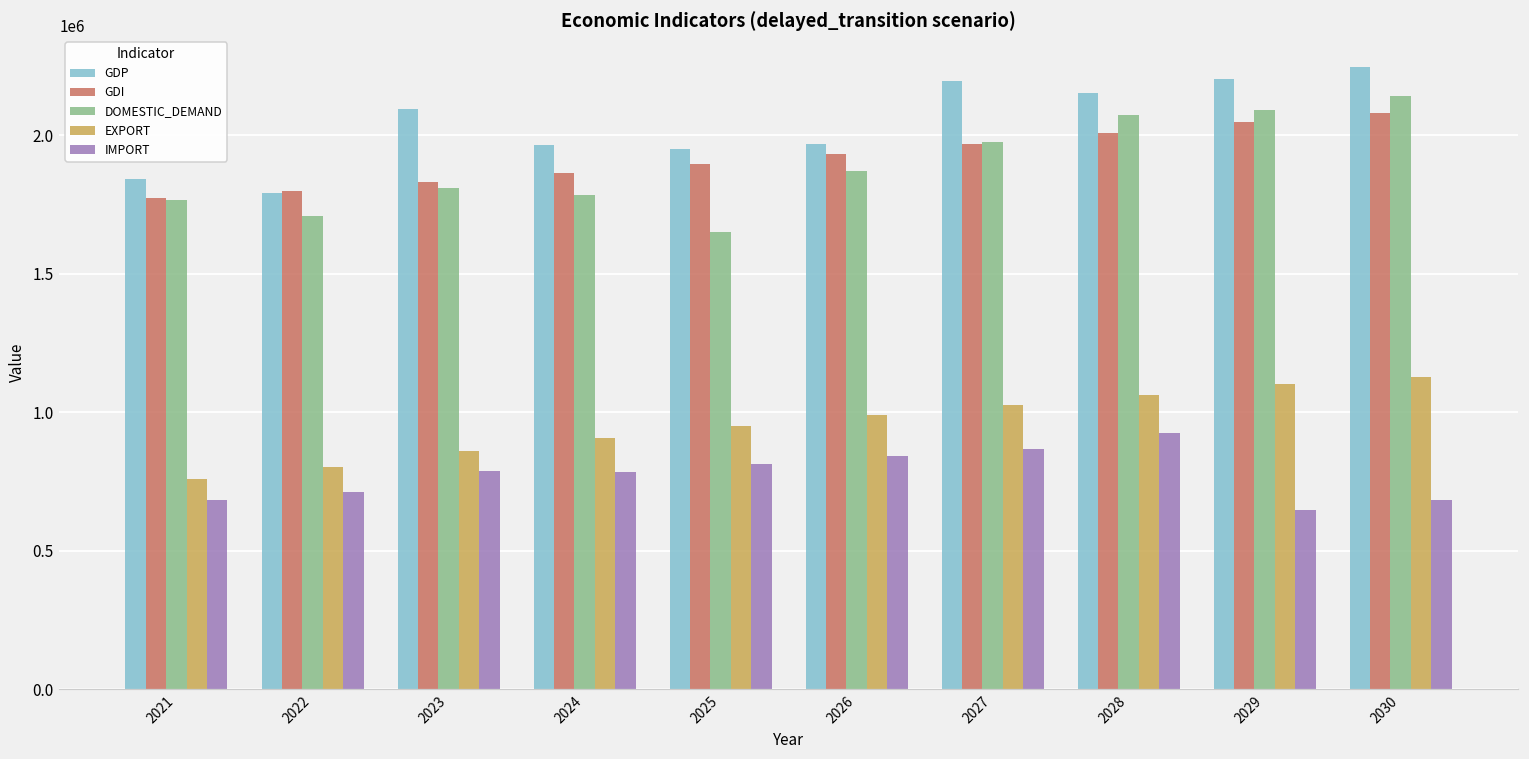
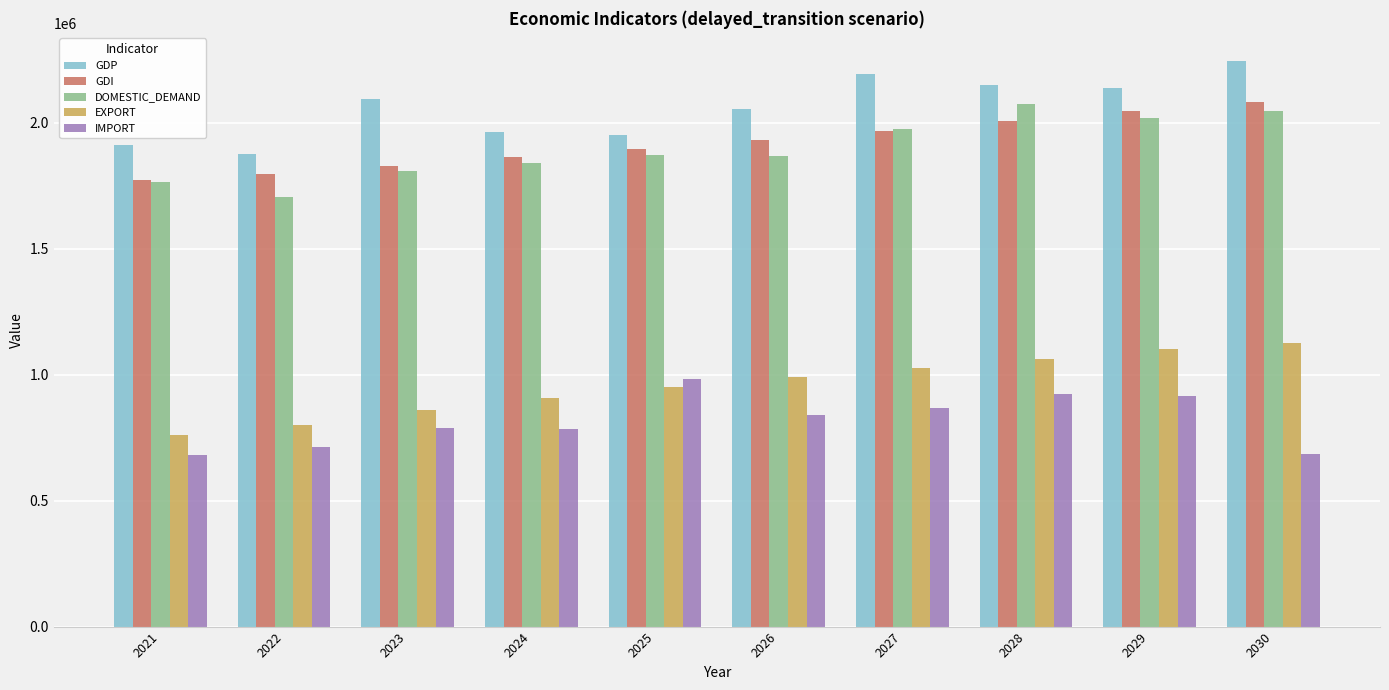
  {
    "GDP": {
-     "2021": 1840000,
-     "2022": 1790000,
+     "2021": 1910000,
+     "2022": 1880000,
      "2023": 2100000,
      "2024": 1960000,
      "2025": 1950000,
-     "2026": 1970000,
+     "2026": 2050000,
      "2027": 2200000,
      "2028": 2150000,
-     "2029": 2200000,
+     "2029": 2140000,
      "2030": 2250000
    },
    "DOMESTIC_DEMAND": {
      "2021": 1770000,
      "2022": 1710000,
      "2023": 1810000,
-     "2024": 1780000,
-     "2025": 1650000,
+     "2024": 1840000,
+     "2025": 1870000,
      "2026": 1870000,
      "2027": 1980000,
      "2028": 2070000,
-     "2029": 2090000,
-     "2030": 2140000
+     "2029": 2020000,
+     "2030": 2050000
    },
    "IMPORT": {
      "2021": 680000,
      "2022": 710000,
      "2023": 790000,
      "2024": 780000,
-     "2025": 810000,
+     "2025": 980000,
      "2026": 840000,
      "2027": 870000,
      "2028": 920000,
-     "2029": 650000,
+     "2029": 920000,
      "2030": 680000
    }
  }
